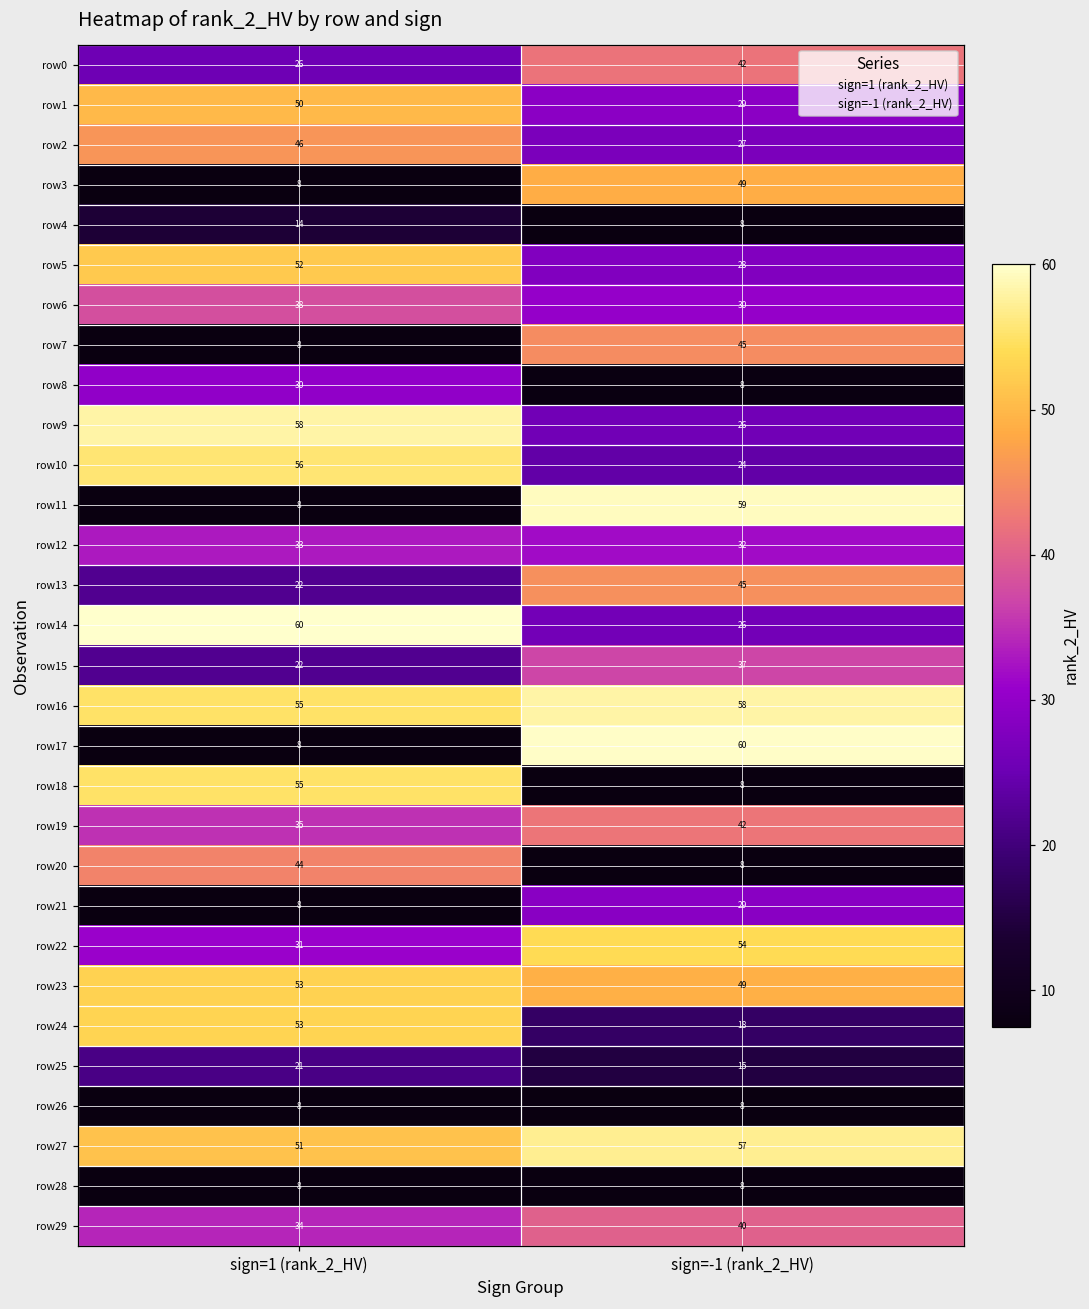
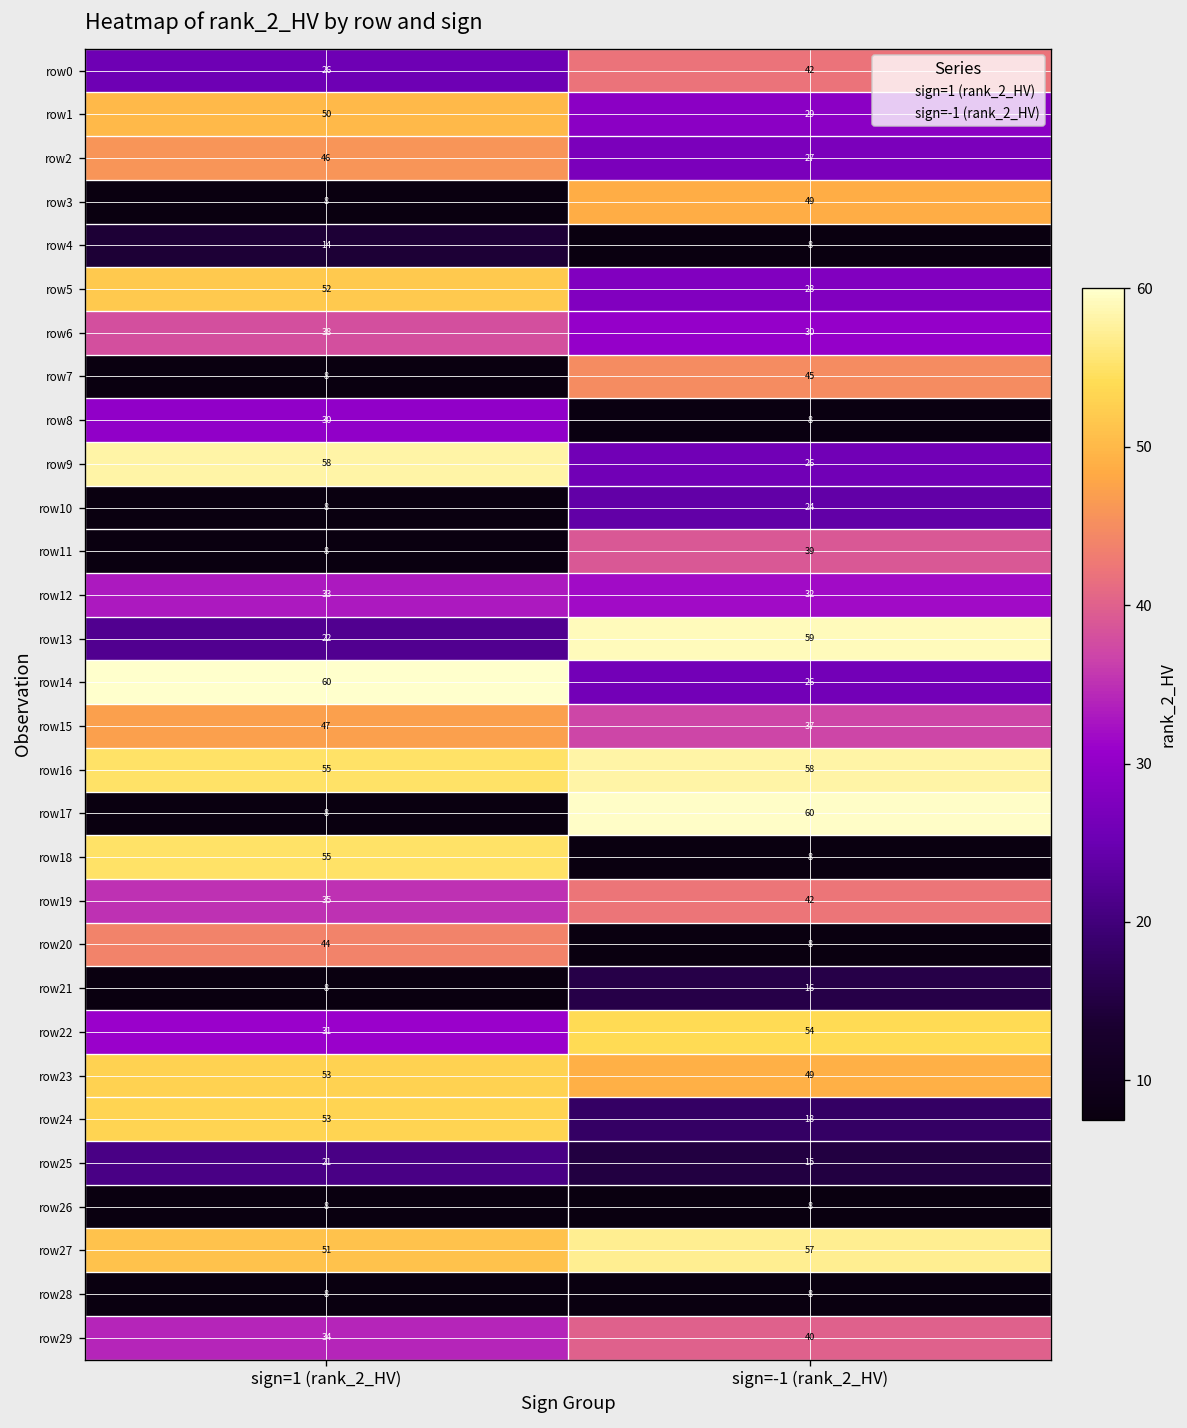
  {
    "row0": {
      "sign=1 (rank_2_HV)": 26,
      "sign=-1 (rank_2_HV)": 42
    },
    "row1": {
      "sign=1 (rank_2_HV)": 50,
      "sign=-1 (rank_2_HV)": 29
    },
    "row2": {
      "sign=1 (rank_2_HV)": 46,
      "sign=-1 (rank_2_HV)": 27
    },
    "row3": {
      "sign=1 (rank_2_HV)": 8,
      "sign=-1 (rank_2_HV)": 49
    },
    "row4": {
      "sign=1 (rank_2_HV)": 14,
      "sign=-1 (rank_2_HV)": 8
    },
    "row5": {
      "sign=1 (rank_2_HV)": 52,
      "sign=-1 (rank_2_HV)": 28
    },
    "row6": {
      "sign=1 (rank_2_HV)": 38,
      "sign=-1 (rank_2_HV)": 30
    },
    "row7": {
      "sign=1 (rank_2_HV)": 8,
      "sign=-1 (rank_2_HV)": 45
    },
    "row8": {
      "sign=1 (rank_2_HV)": 30,
      "sign=-1 (rank_2_HV)": 8
    },
    "row9": {
      "sign=1 (rank_2_HV)": 58,
      "sign=-1 (rank_2_HV)": 26
    },
    "row10": {
-     "sign=1 (rank_2_HV)": 56,
+     "sign=1 (rank_2_HV)": 8,
      "sign=-1 (rank_2_HV)": 24
    },
    "row11": {
      "sign=1 (rank_2_HV)": 8,
-     "sign=-1 (rank_2_HV)": 59
+     "sign=-1 (rank_2_HV)": 39
    },
    "row12": {
      "sign=1 (rank_2_HV)": 33,
      "sign=-1 (rank_2_HV)": 32
    },
    "row13": {
      "sign=1 (rank_2_HV)": 22,
-     "sign=-1 (rank_2_HV)": 45
+     "sign=-1 (rank_2_HV)": 59
    },
    "row14": {
      "sign=1 (rank_2_HV)": 60,
      "sign=-1 (rank_2_HV)": 26
    },
    "row15": {
-     "sign=1 (rank_2_HV)": 22,
+     "sign=1 (rank_2_HV)": 47,
      "sign=-1 (rank_2_HV)": 37
    },
    "row16": {
      "sign=1 (rank_2_HV)": 55,
      "sign=-1 (rank_2_HV)": 58
    },
    "row17": {
      "sign=1 (rank_2_HV)": 8,
      "sign=-1 (rank_2_HV)": 60
    },
    "row18": {
      "sign=1 (rank_2_HV)": 55,
      "sign=-1 (rank_2_HV)": 8
    },
    "row19": {
      "sign=1 (rank_2_HV)": 35,
      "sign=-1 (rank_2_HV)": 42
    },
    "row20": {
      "sign=1 (rank_2_HV)": 44,
      "sign=-1 (rank_2_HV)": 8
    },
    "row21": {
      "sign=1 (rank_2_HV)": 8,
-     "sign=-1 (rank_2_HV)": 29
+     "sign=-1 (rank_2_HV)": 16
    },
    "row22": {
      "sign=1 (rank_2_HV)": 31,
      "sign=-1 (rank_2_HV)": 54
    },
    "row23": {
      "sign=1 (rank_2_HV)": 53,
      "sign=-1 (rank_2_HV)": 49
    },
    "row24": {
      "sign=1 (rank_2_HV)": 53,
      "sign=-1 (rank_2_HV)": 18
    },
    "row25": {
      "sign=1 (rank_2_HV)": 21,
      "sign=-1 (rank_2_HV)": 15
    },
    "row26": {
      "sign=1 (rank_2_HV)": 8,
      "sign=-1 (rank_2_HV)": 8
    },
    "row27": {
      "sign=1 (rank_2_HV)": 51,
      "sign=-1 (rank_2_HV)": 57
    },
    "row28": {
      "sign=1 (rank_2_HV)": 8,
      "sign=-1 (rank_2_HV)": 8
    },
    "row29": {
      "sign=1 (rank_2_HV)": 34,
      "sign=-1 (rank_2_HV)": 40
    }
  }
